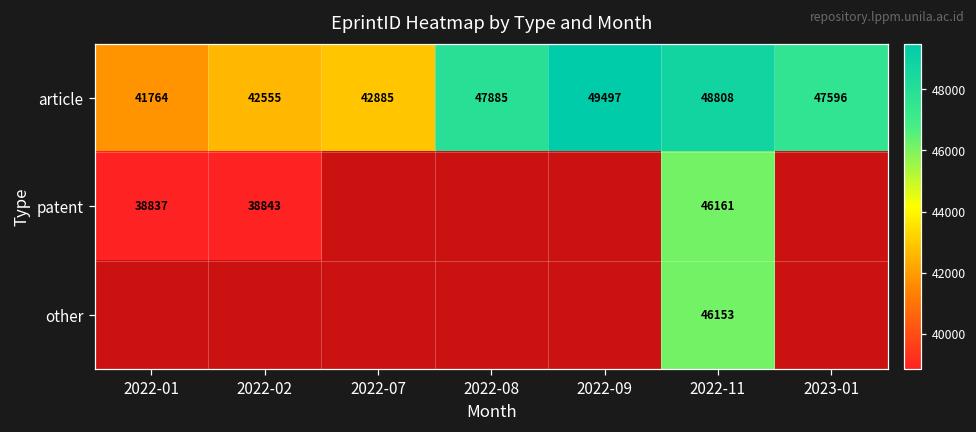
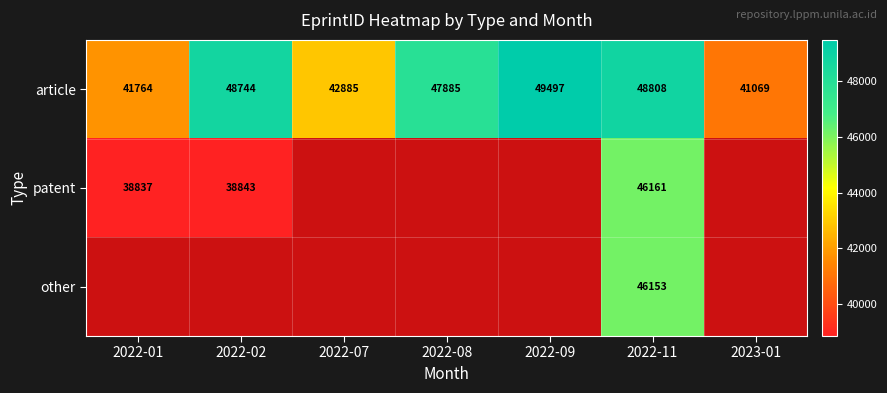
  {
    "article": {
      "2022-01": 41764,
-     "2022-02": 42555,
+     "2022-02": 48744,
      "2022-07": 42885,
      "2022-08": 47885,
      "2022-09": 49497,
      "2022-11": 48808,
-     "2023-01": 47596
+     "2023-01": 41069
    },
    "patent": {
      "2022-01": 38837,
      "2022-02": 38843,
      "2022-11": 46161
    },
    "other": {
      "2022-11": 46153
    }
  }
